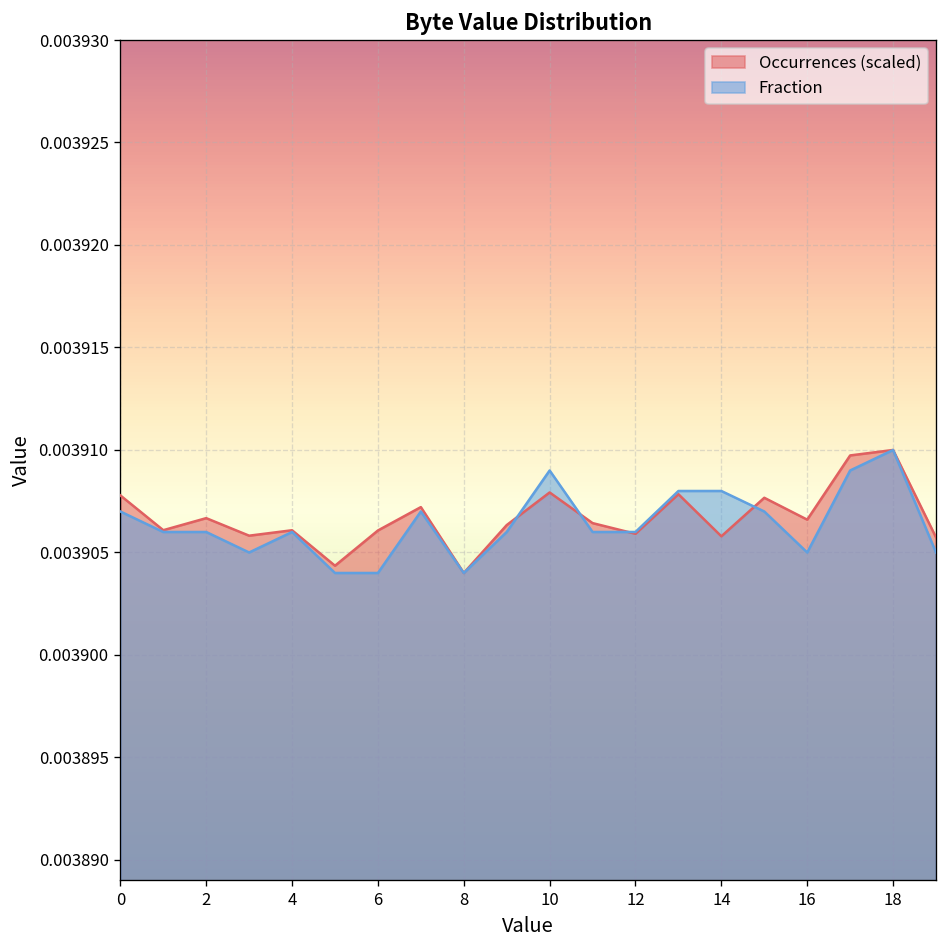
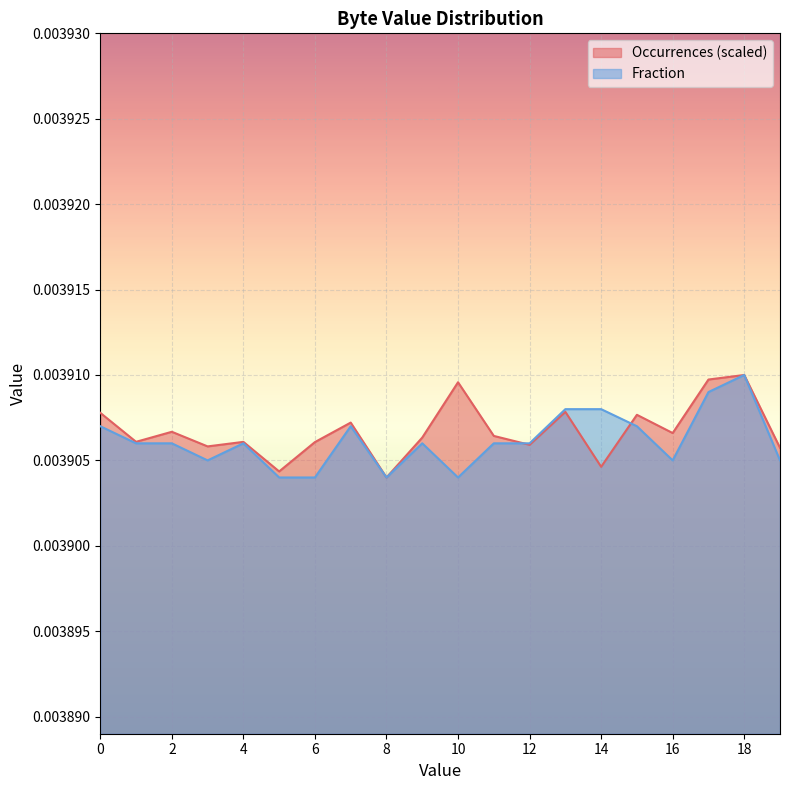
  {
    "Occurrences (scaled)": {
      "0": 0.0039078,
      "2": 0.0039067,
      "6": 0.0039061,
-     "10": 0.0039079,
-     "14": 0.0039058,
+     "10": 0.0039096,
+     "14": 0.0039046,
      "16": 0.0039066
    },
    "Fraction": {
      "0": 0.003907,
      "2": 0.003906,
      "6": 0.003904,
-     "10": 0.003909,
+     "10": 0.003904,
      "14": 0.003908,
      "16": 0.003905
    }
  }
